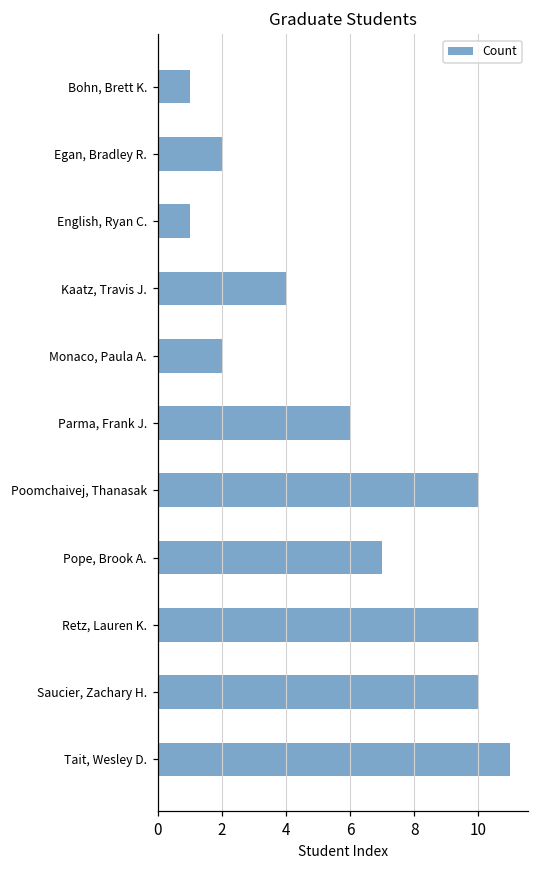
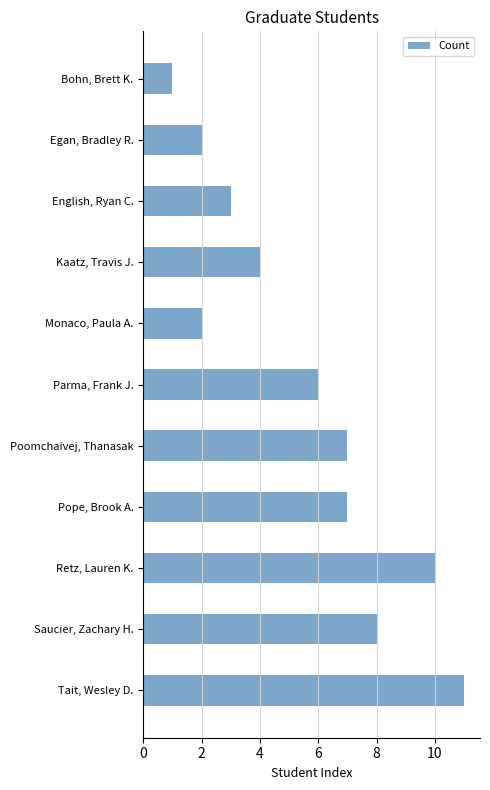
  {
    "Bohn, Brett K.": 1,
    "Egan, Bradley R.": 2,
-   "English, Ryan C.": 1,
+   "English, Ryan C.": 3,
    "Kaatz, Travis J.": 4,
    "Monaco, Paula A.": 2,
    "Parma, Frank J.": 6,
-   "Poomchaivej, Thanasak": 10,
+   "Poomchaivej, Thanasak": 7,
    "Pope, Brook A.": 7,
    "Retz, Lauren K.": 10,
-   "Saucier, Zachary H.": 10,
+   "Saucier, Zachary H.": 8,
    "Tait, Wesley D.": 11
  }
